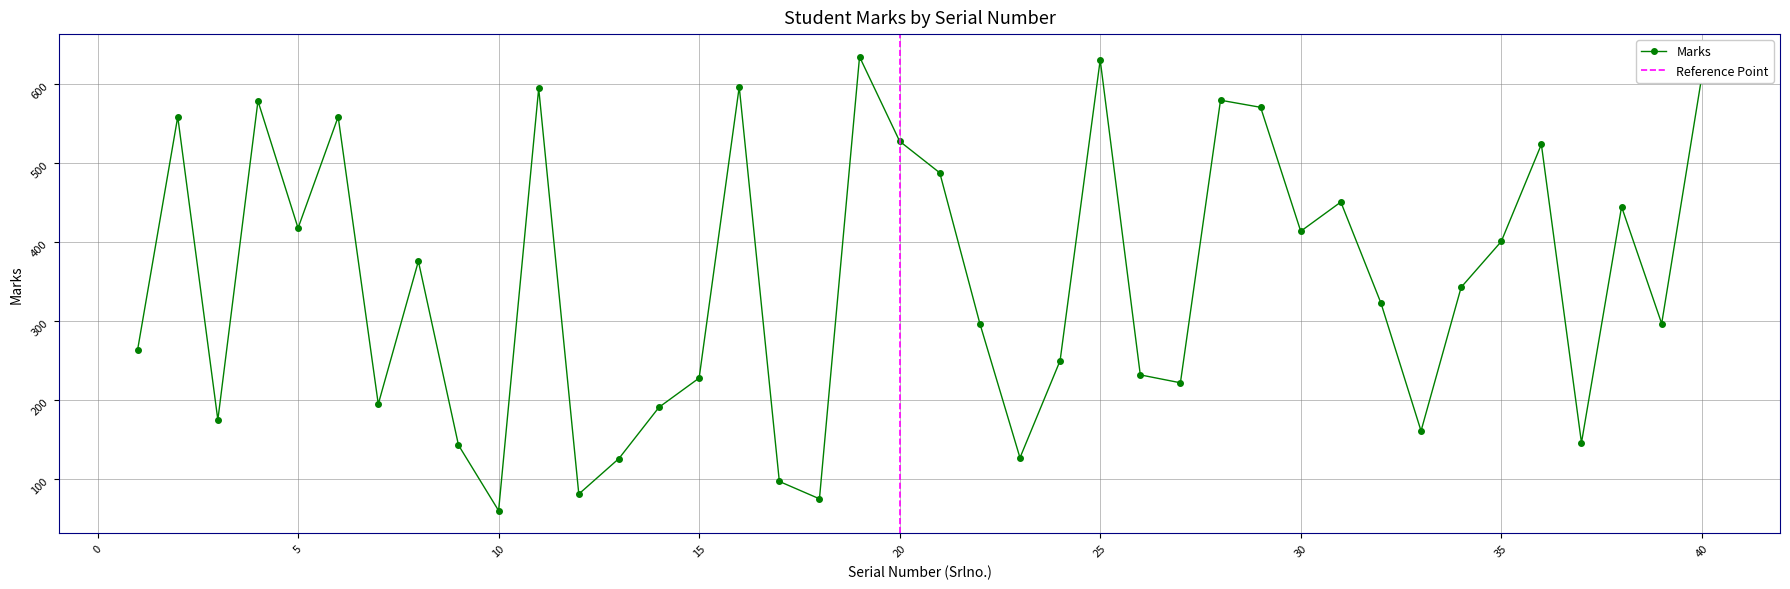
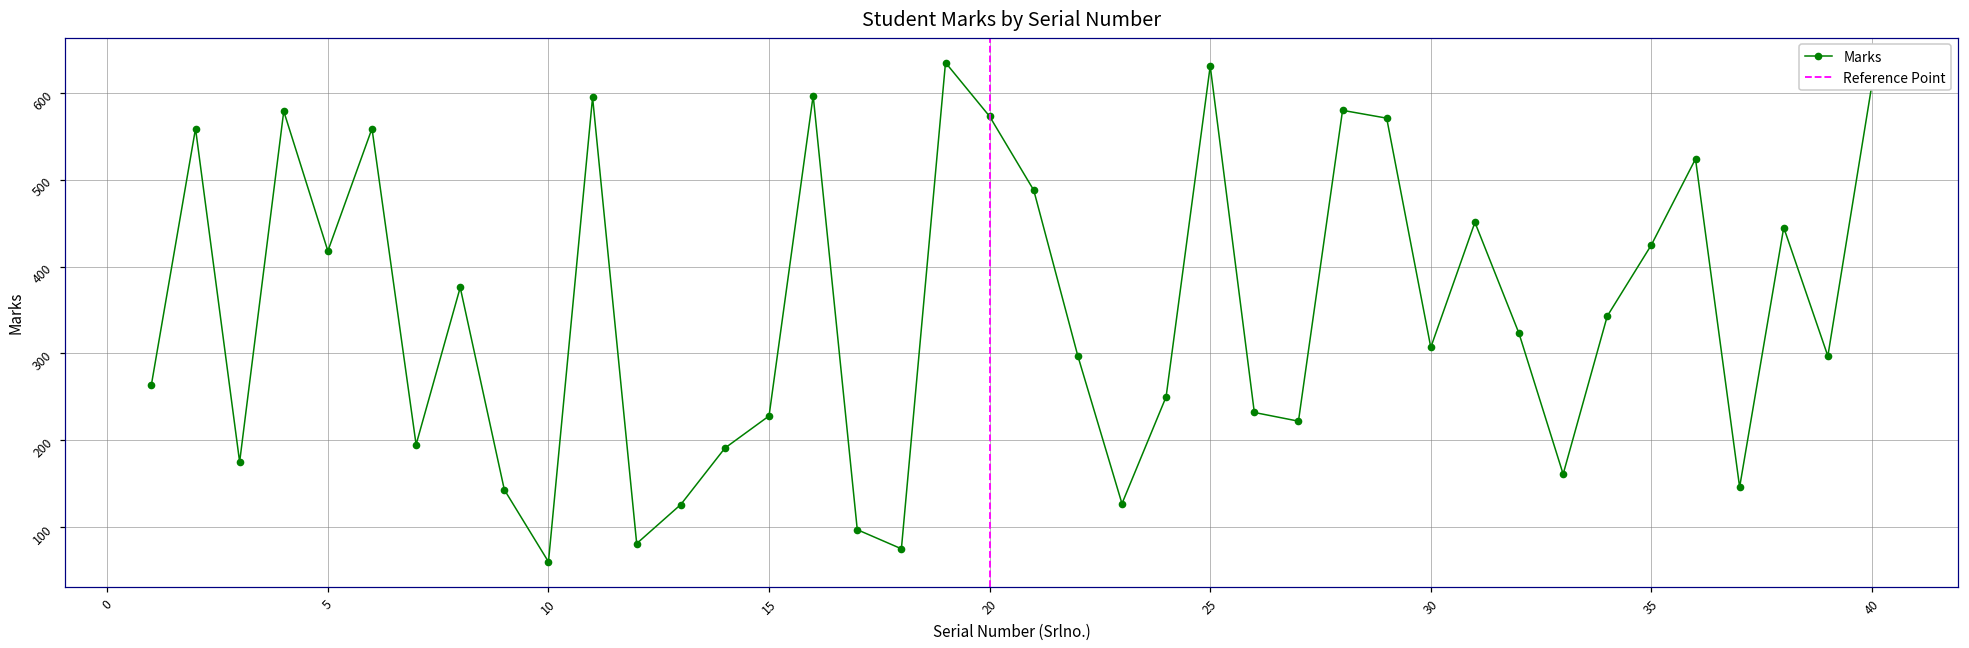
  {
    "5": 420,
    "10": 60,
    "15": 230,
-   "20": 530,
+   "20": 570,
    "25": 630,
-   "30": 410,
-   "35": 400
+   "30": 310,
+   "35": 430
  }
